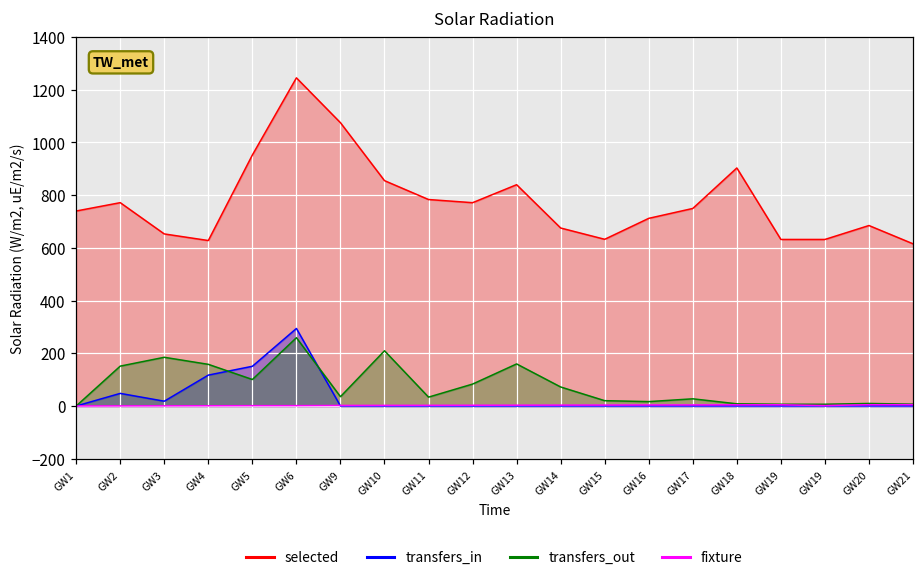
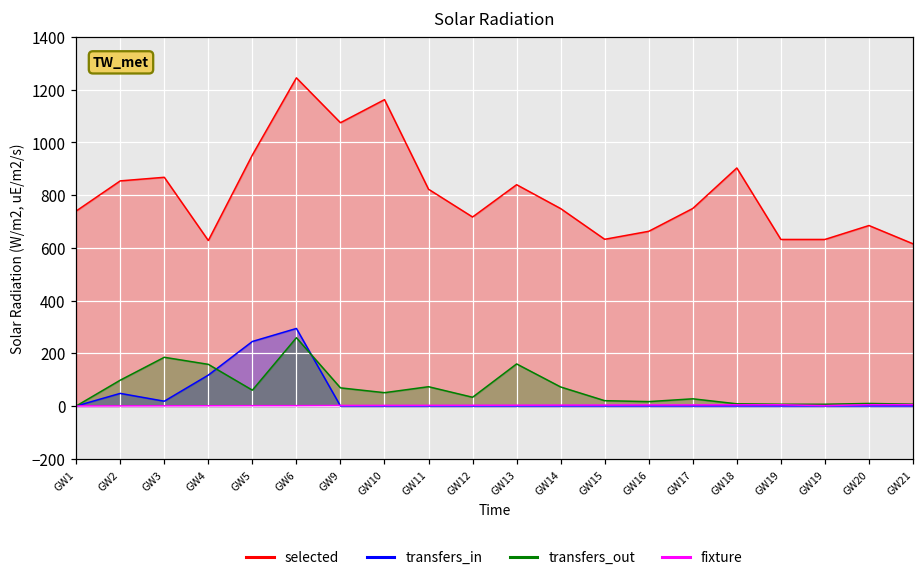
  {
    "selected": {
      "GW1": 740,
-     "GW2": 770,
-     "GW3": 650,
+     "GW2": 850,
+     "GW3": 870,
      "GW4": 630,
      "GW5": 950,
      "GW6": 1240,
      "GW9": 1070,
-     "GW10": 850,
-     "GW11": 780,
-     "GW12": 770,
+     "GW10": 1160,
+     "GW11": 820,
+     "GW12": 720,
      "GW13": 840,
-     "GW14": 670,
+     "GW14": 750,
      "GW15": 630,
-     "GW16": 710,
+     "GW16": 660,
      "GW17": 750,
      "GW18": 900,
      "GW20": 680,
      "GW21": 620
    },
    "transfers_in": {
      "GW2": 50,
      "GW3": 20,
      "GW4": 120,
-     "GW5": 150,
+     "GW5": 240,
      "GW6": 290
    },
    "transfers_out": {
-     "GW2": 150,
+     "GW2": 100,
      "GW3": 180,
      "GW4": 160,
-     "GW5": 100,
+     "GW5": 60,
      "GW6": 260,
-     "GW9": 40,
-     "GW10": 210,
-     "GW11": 30,
-     "GW12": 80,
+     "GW9": 70,
+     "GW10": 50,
+     "GW11": 70,
+     "GW12": 30,
      "GW13": 160,
      "GW14": 70,
      "GW15": 20,
      "GW16": 20,
      "GW17": 30
    },
    "fixture": {
      "GW2": 0,
      "GW3": 0,
      "GW4": 0,
      "GW5": 0,
      "GW6": 0
    }
  }
